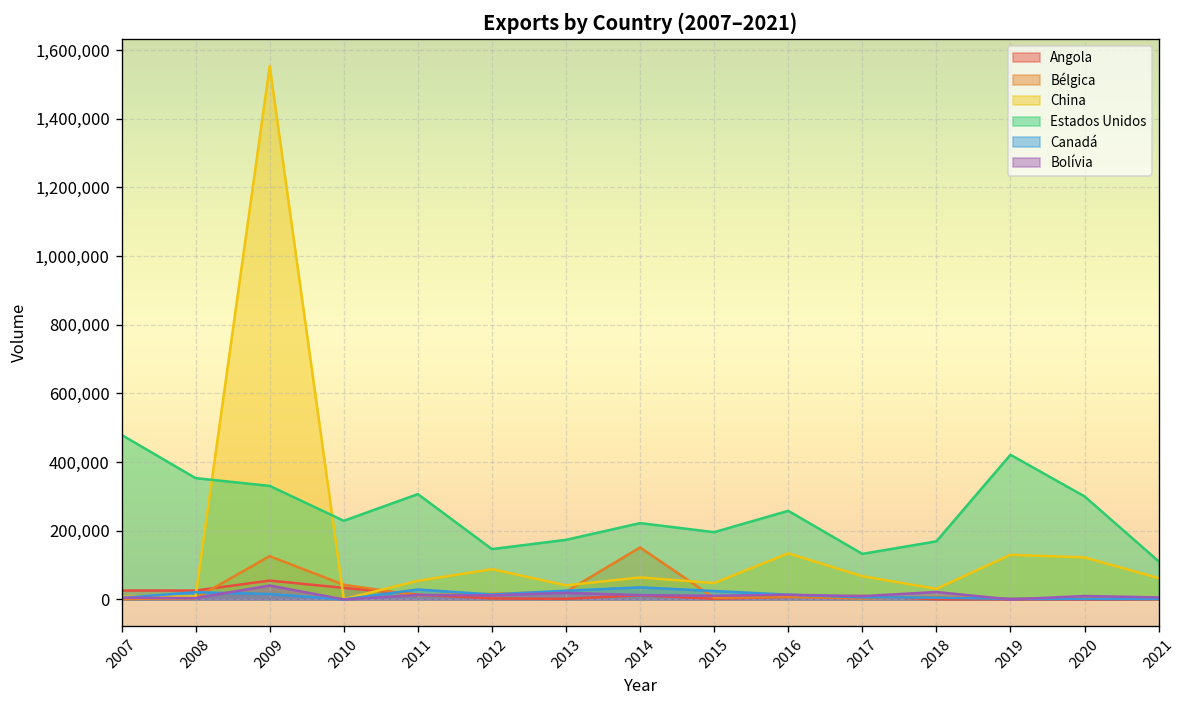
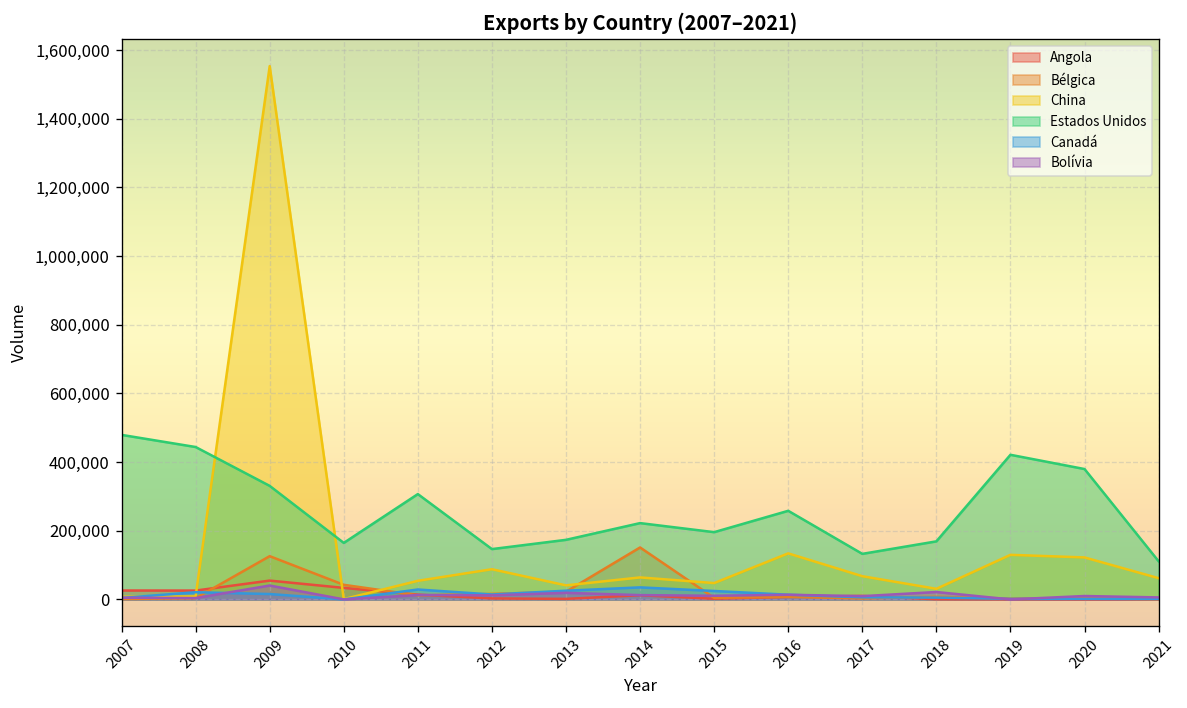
  {
    "Estados Unidos": {
      "2007": "480,000",
-     "2008": "350,000",
+     "2008": "440,000",
      "2009": "330,000",
-     "2010": "230,000",
+     "2010": "160,000",
      "2011": "310,000",
      "2012": "150,000",
      "2013": "170,000",
      "2014": "220,000",
      "2015": "200,000",
      "2016": "260,000",
      "2017": "130,000",
      "2018": "170,000",
      "2019": "420,000",
-     "2020": "300,000",
+     "2020": "380,000",
      "2021": "110,000"
    },
    "Canadá": {
      "2009": "20,000",
      "2011": "30,000",
      "2014": "40,000",
      "2015": "20,000"
    },
    "Bolívia": {
      "2009": "40,000",
      "2018": "20,000"
    }
  }
